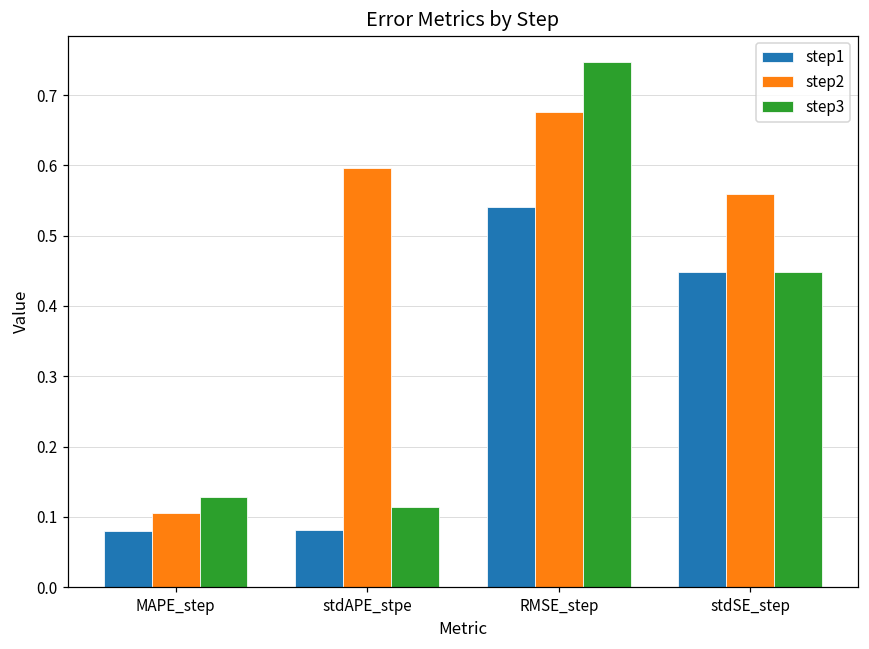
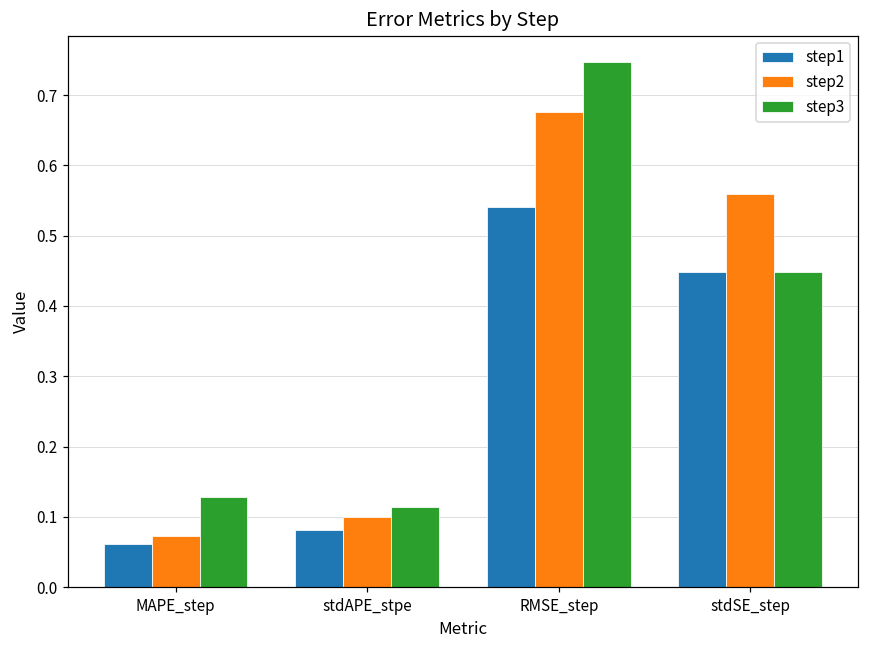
  {
    "step1": {
-     "MAPE_step": 0.08,
+     "MAPE_step": 0.06,
      "stdAPE_stpe": 0.08,
      "RMSE_step": 0.54,
      "stdSE_step": 0.45
    },
    "step2": {
-     "MAPE_step": 0.11,
-     "stdAPE_stpe": 0.60,
+     "MAPE_step": 0.07,
+     "stdAPE_stpe": 0.10,
      "RMSE_step": 0.68,
      "stdSE_step": 0.56
    },
    "step3": {
      "MAPE_step": 0.13,
      "stdAPE_stpe": 0.11,
      "RMSE_step": 0.75,
      "stdSE_step": 0.45
    }
  }
